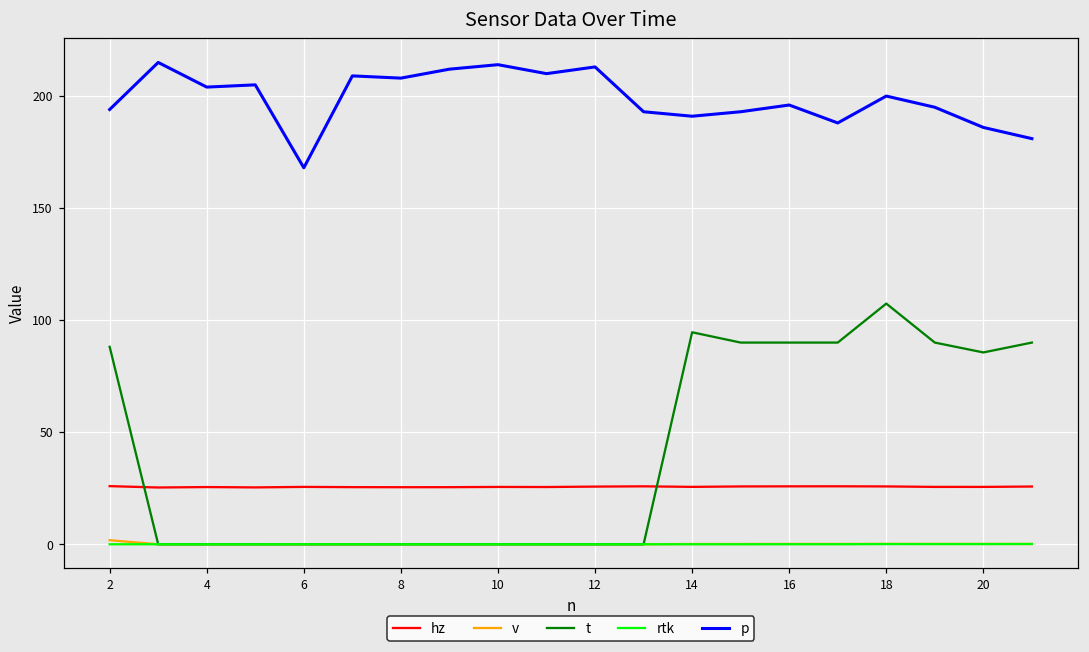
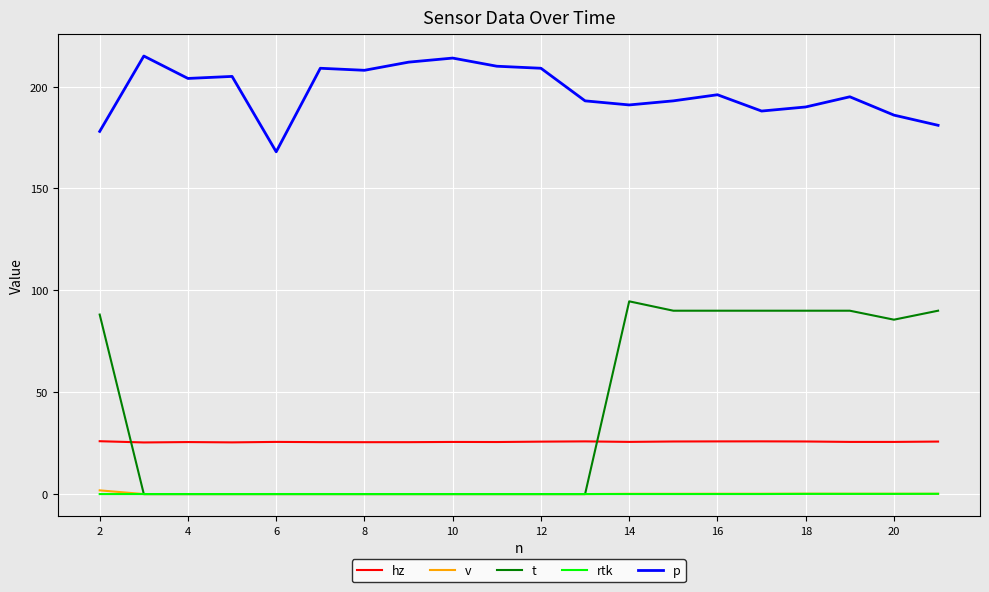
  {
    "hz": {
      "2": 26,
      "4": 26,
      "6": 26,
      "8": 25,
      "10": 26,
      "12": 26,
      "14": 26,
      "16": 26,
      "18": 26,
      "20": 26
    },
    "v": {
      "2": 2
    },
    "t": {
      "2": 88,
      "14": 95,
      "16": 90,
-     "18": 107,
+     "18": 90,
      "20": 86
    },
    "rtk": {
      "2": 0
    },
    "p": {
-     "2": 194,
+     "2": 178,
      "4": 204,
      "6": 168,
      "8": 208,
      "10": 214,
-     "12": 213,
+     "12": 209,
      "14": 191,
      "16": 196,
-     "18": 200,
+     "18": 190,
      "20": 186
    }
  }
